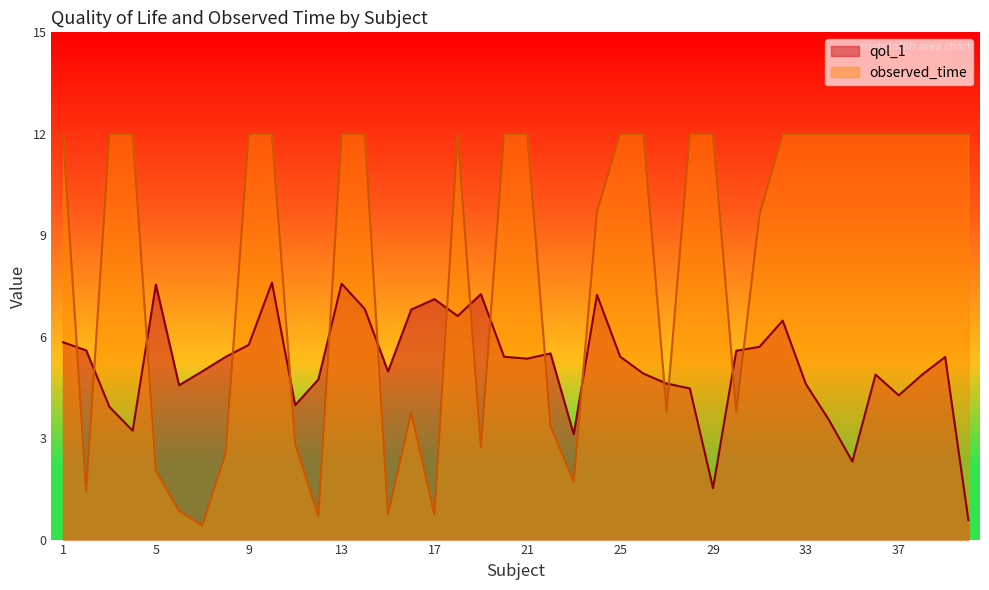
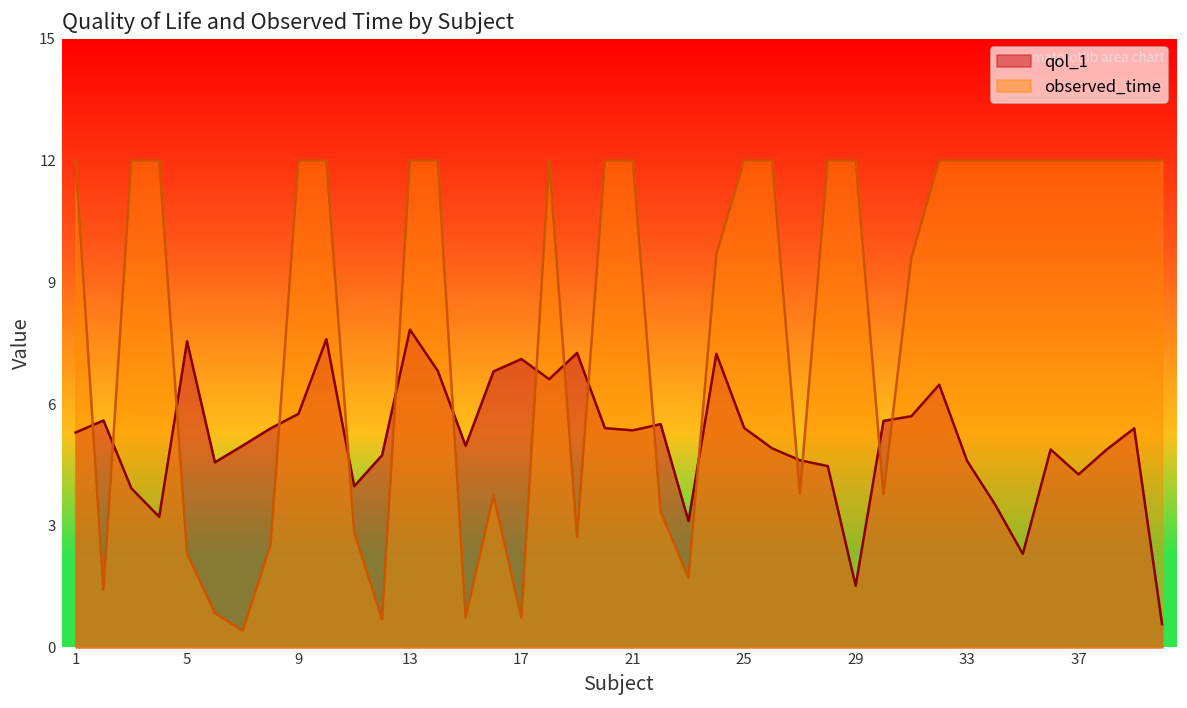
  {
    "qol_1": {
-     "1": 5.8,
+     "1": 5.3,
      "5": 7.5,
      "9": 5.8,
-     "13": 7.6,
+     "13": 7.8,
      "17": 7.1,
      "21": 5.4,
      "25": 5.4,
      "29": 1.5,
      "33": 4.6,
      "37": 4.3
    },
    "observed_time": {
      "1": 12.0,
-     "5": 2.0,
+     "5": 2.3,
      "9": 12.0,
      "13": 12.0,
      "17": 0.7,
      "21": 12.0,
      "25": 12.0,
      "29": 12.0,
      "33": 12.0,
      "37": 12.0
    }
  }
